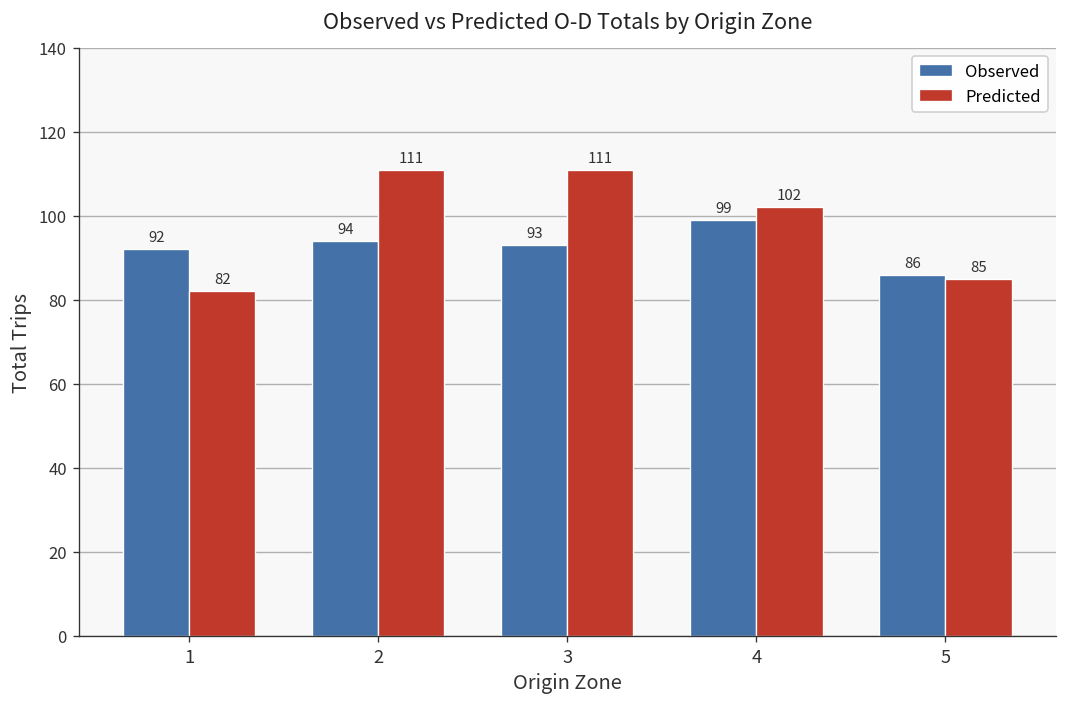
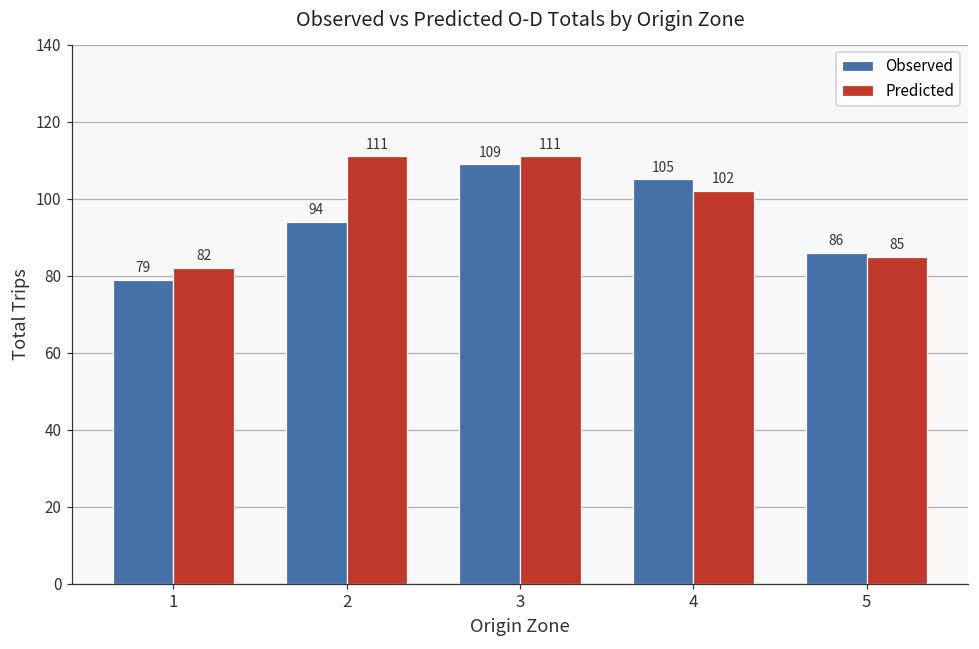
  {
    "Observed": {
-     "1": 92,
+     "1": 79,
      "2": 94,
-     "3": 93,
-     "4": 99,
+     "3": 109,
+     "4": 105,
      "5": 86
    },
    "Predicted": {
      "1": 82,
      "2": 111,
      "3": 111,
      "4": 102,
      "5": 85
    }
  }
